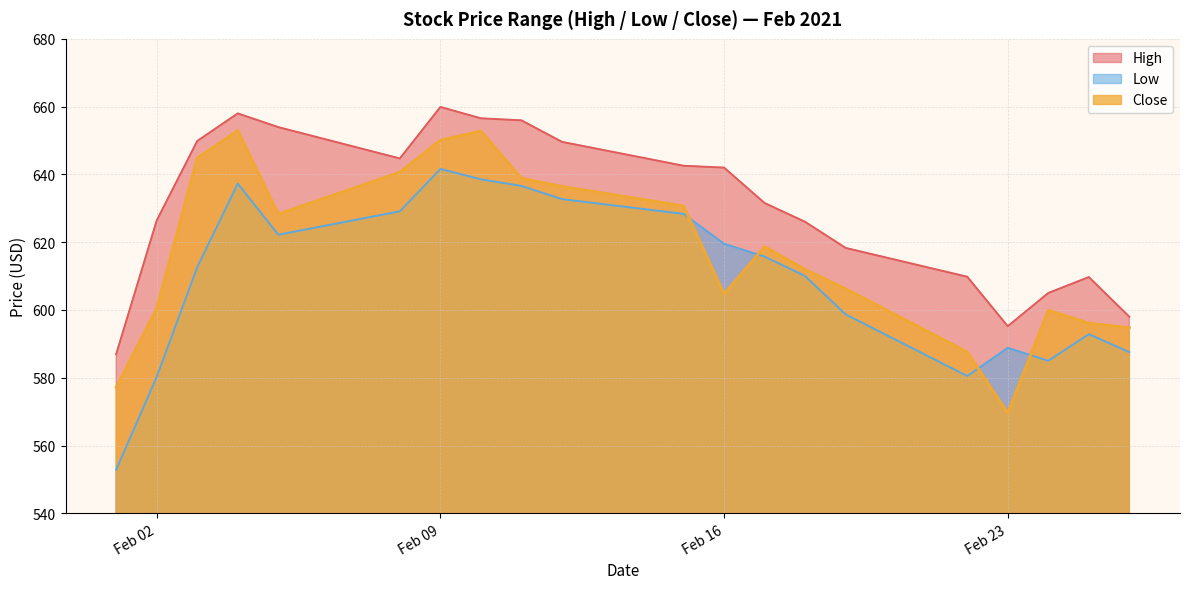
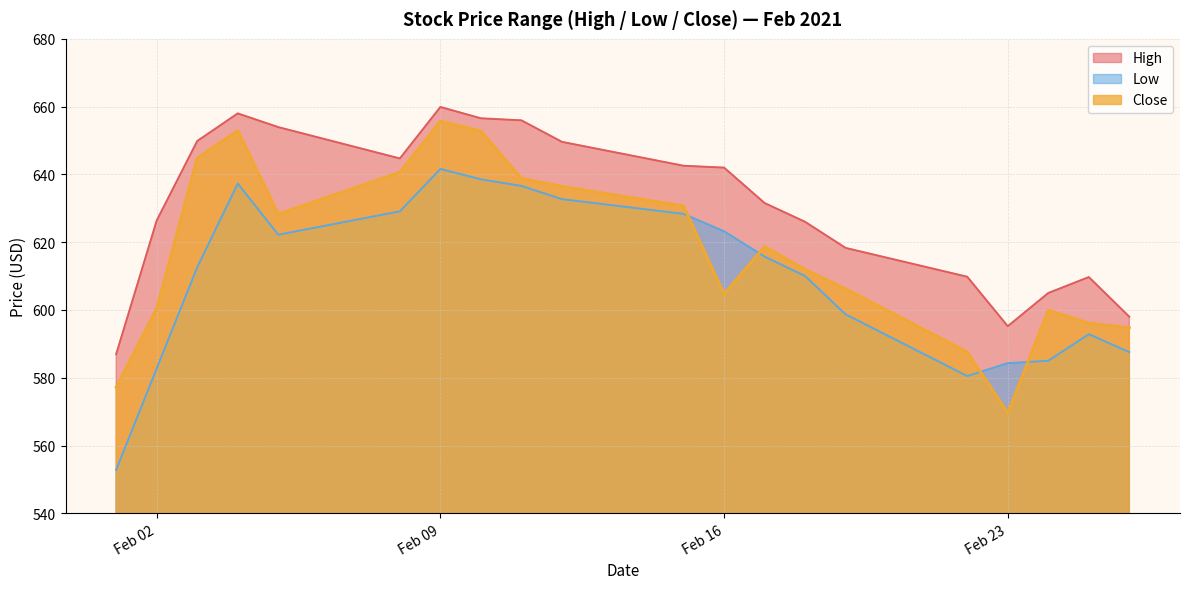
  {
    "High": {
      "Feb 02": 626,
      "Feb 09": 660,
      "Feb 16": 642,
      "Feb 23": 595
    },
    "Low": {
-     "Feb 02": 580,
+     "Feb 02": 583,
      "Feb 09": 642,
-     "Feb 16": 620,
-     "Feb 23": 589
+     "Feb 16": 623,
+     "Feb 23": 584
    },
    "Close": {
      "Feb 02": 600,
-     "Feb 09": 650,
+     "Feb 09": 656,
      "Feb 16": 605,
      "Feb 23": 570
    }
  }
